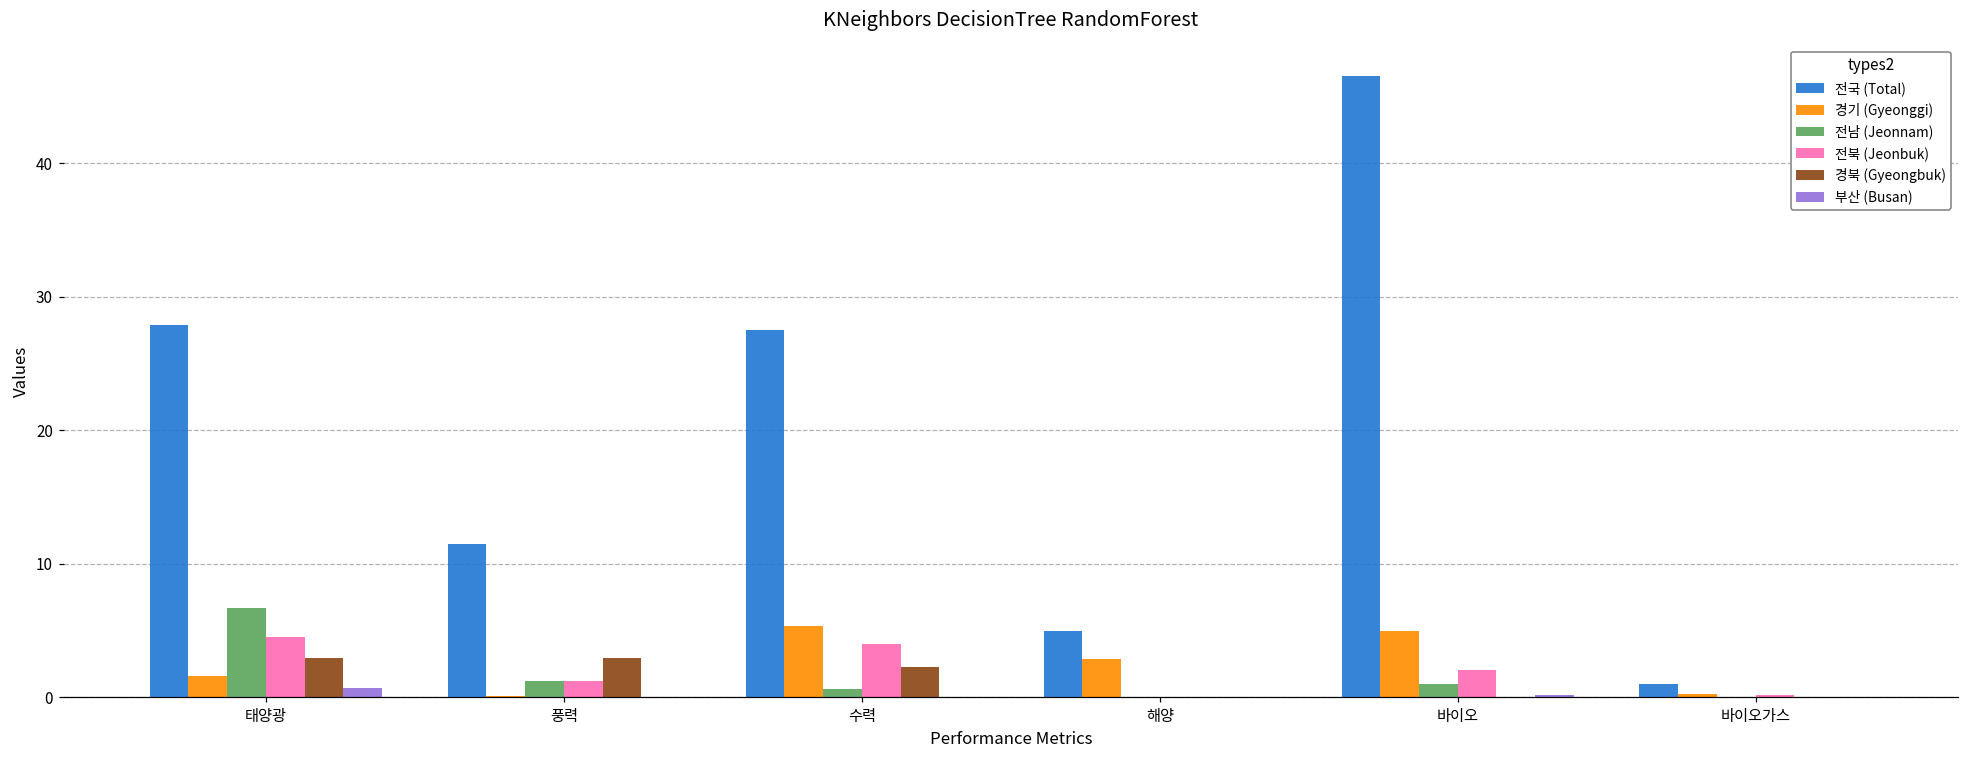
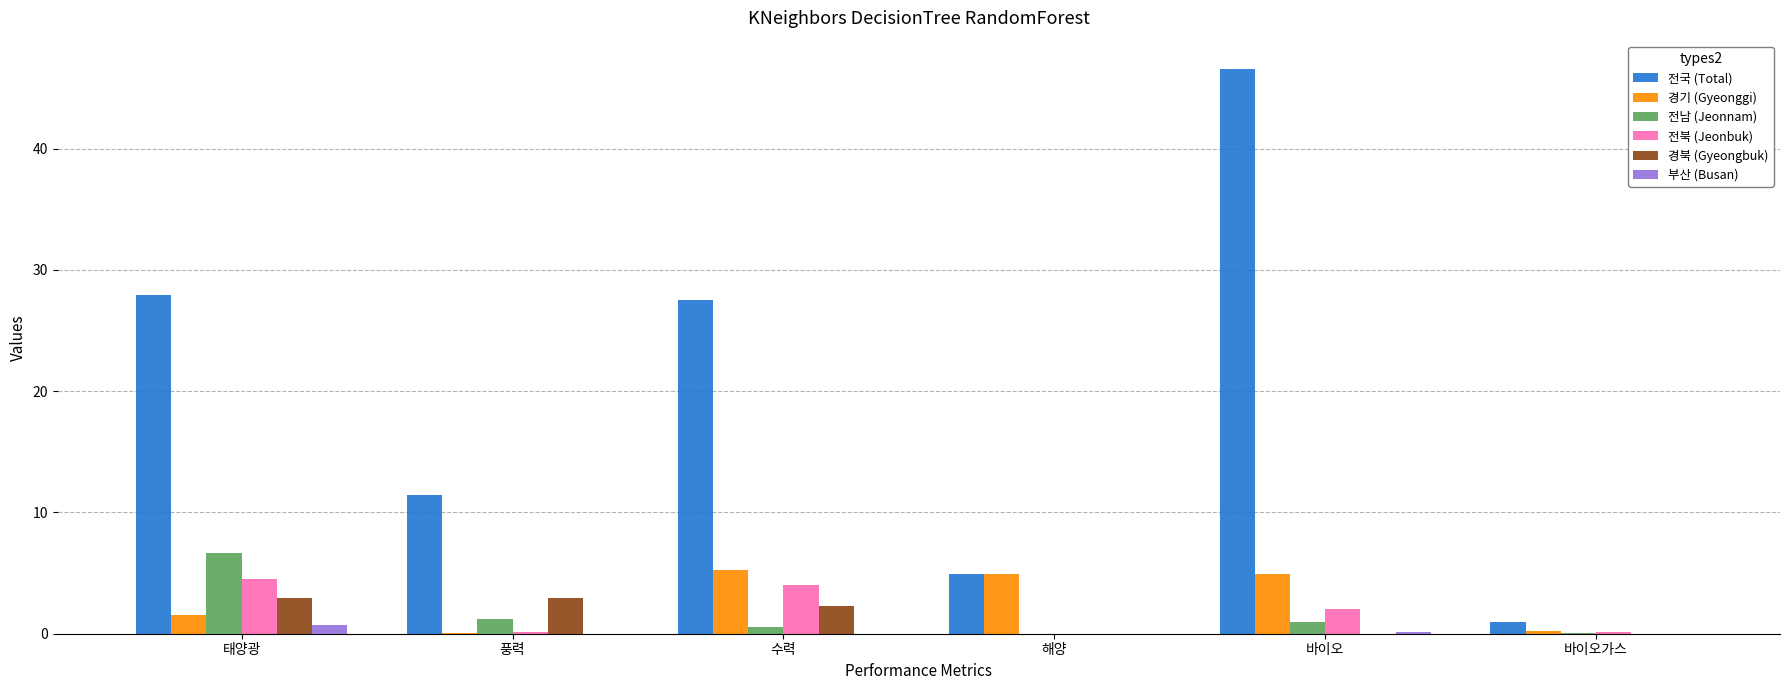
  {
    "전국 (Total)": {
      "태양광": 27.9,
      "풍력": 11.5,
      "수력": 27.5,
      "해양": 4.9,
      "바이오": 46.6,
      "바이오가스": 0.9
    },
    "경기 (Gyeonggi)": {
      "태양광": 1.6,
      "수력": 5.3,
-     "해양": 2.8,
+     "해양": 4.9,
      "바이오": 4.9,
      "바이오가스": 0.2
    },
    "전남 (Jeonnam)": {
      "태양광": 6.7,
      "풍력": 1.2,
      "수력": 0.6,
      "해양": 0.0,
      "바이오": 1.0
    },
    "전북 (Jeonbuk)": {
      "태양광": 4.5,
-     "풍력": 1.2,
+     "풍력": 0.1,
      "수력": 4.0,
      "해양": 0.0,
      "바이오": 2.1
    },
    "경북 (Gyeongbuk)": {
      "태양광": 2.9,
      "풍력": 2.9,
      "수력": 2.3,
      "해양": 0.0,
      "바이오가스": 0.0
    },
    "부산 (Busan)": {
      "태양광": 0.7,
      "해양": 0.0
    }
  }
